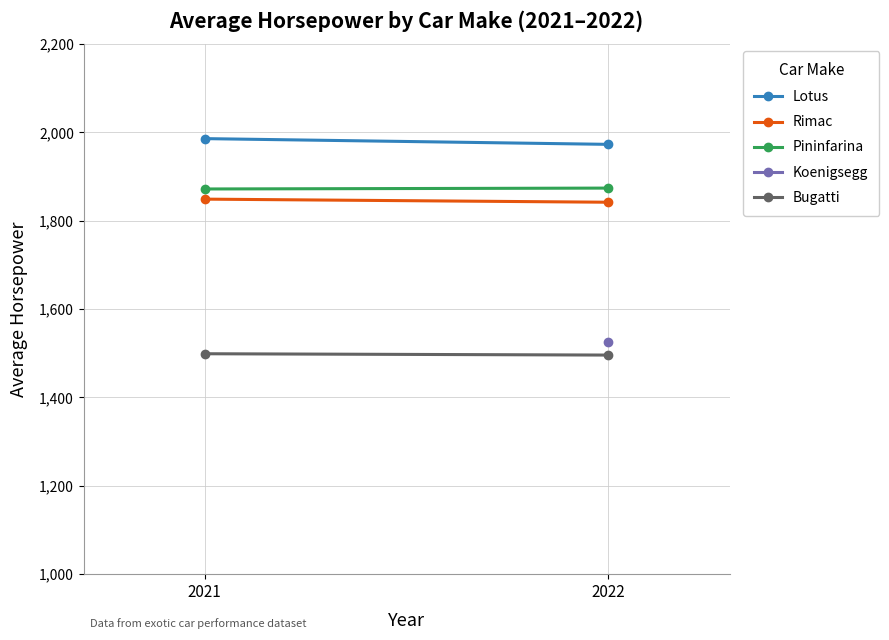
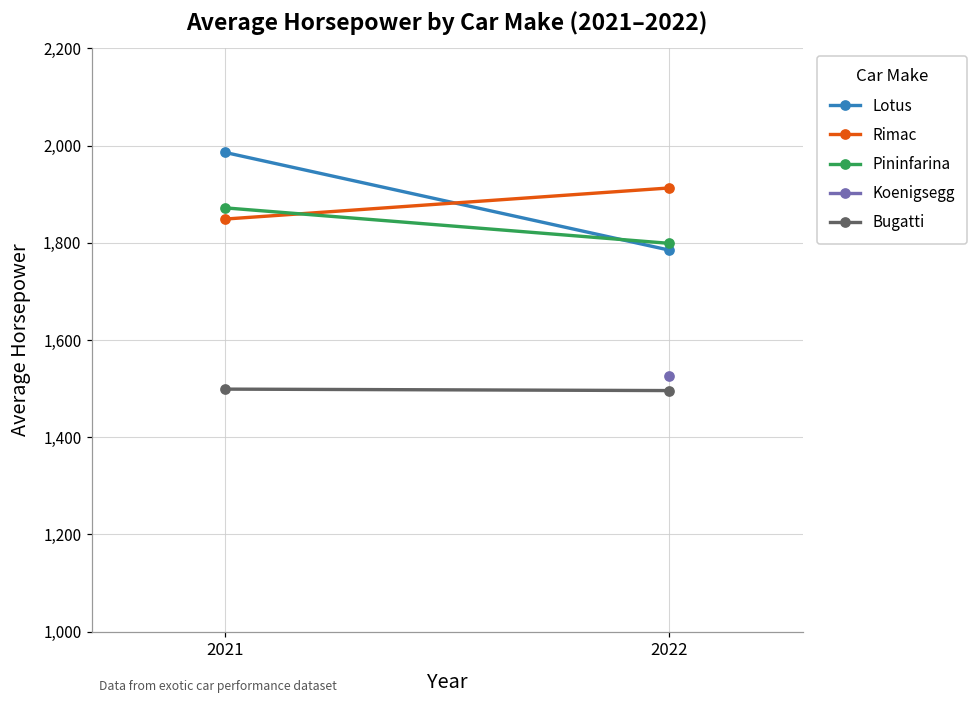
  {
    "Lotus": {
      "2021": "1,990",
-     "2022": "1,970"
+     "2022": "1,790"
    },
    "Rimac": {
      "2021": "1,850",
-     "2022": "1,840"
+     "2022": "1,910"
    },
    "Pininfarina": {
      "2021": "1,870",
-     "2022": "1,870"
+     "2022": "1,800"
    },
    "Koenigsegg": {
      "2022": "1,530"
    },
    "Bugatti": {
      "2021": "1,500",
      "2022": "1,500"
    }
  }
